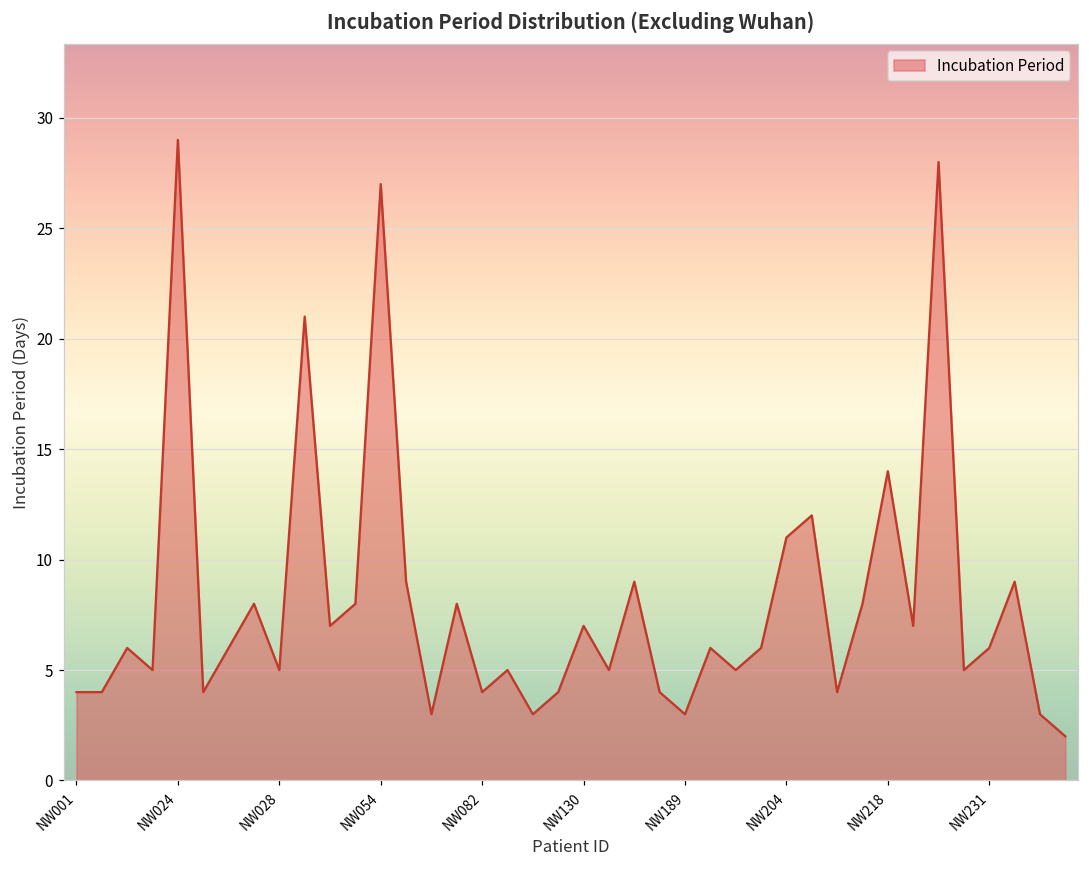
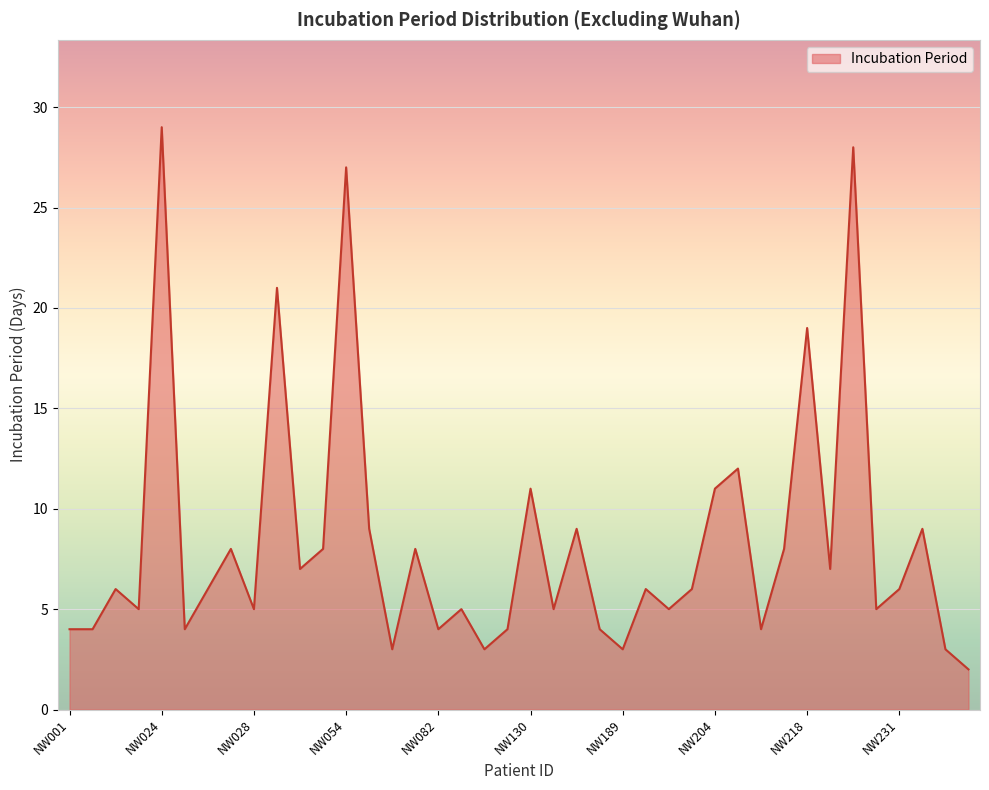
  {
    "NW001": 4,
    "NW024": 29,
    "NW028": 5,
    "NW054": 27,
    "NW082": 4,
-   "NW130": 7,
+   "NW130": 11,
    "NW189": 3,
    "NW204": 11,
-   "NW218": 14,
+   "NW218": 19,
    "NW231": 6
  }
